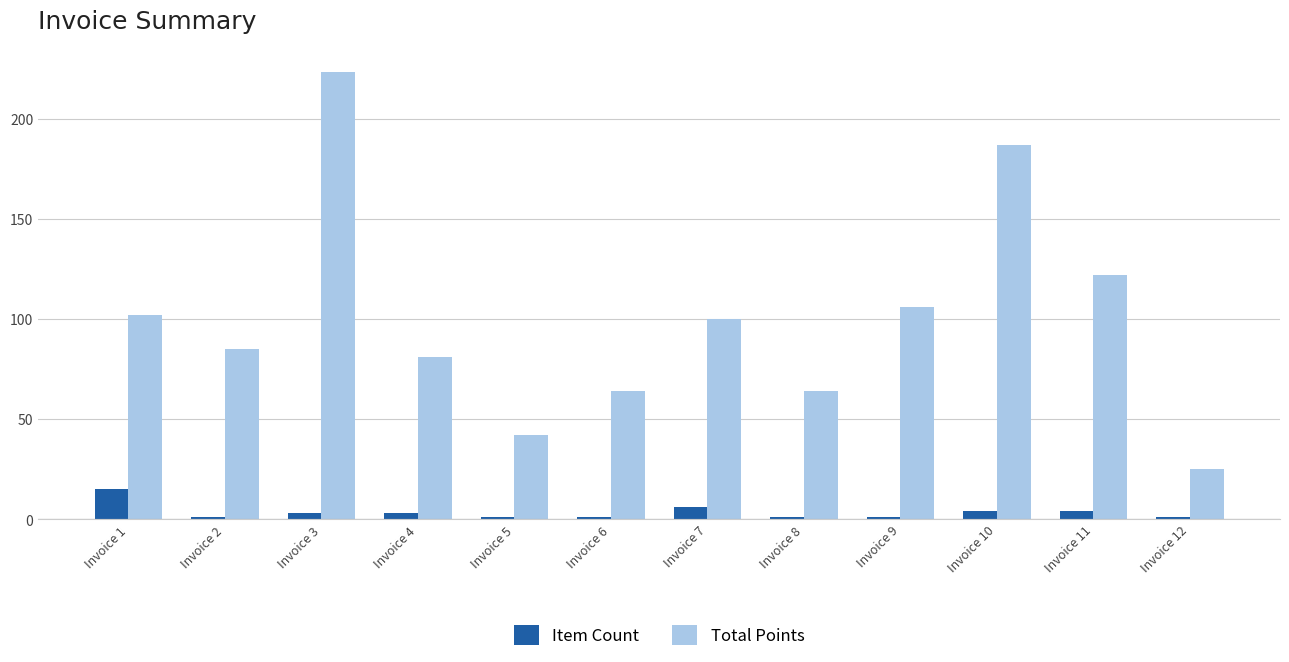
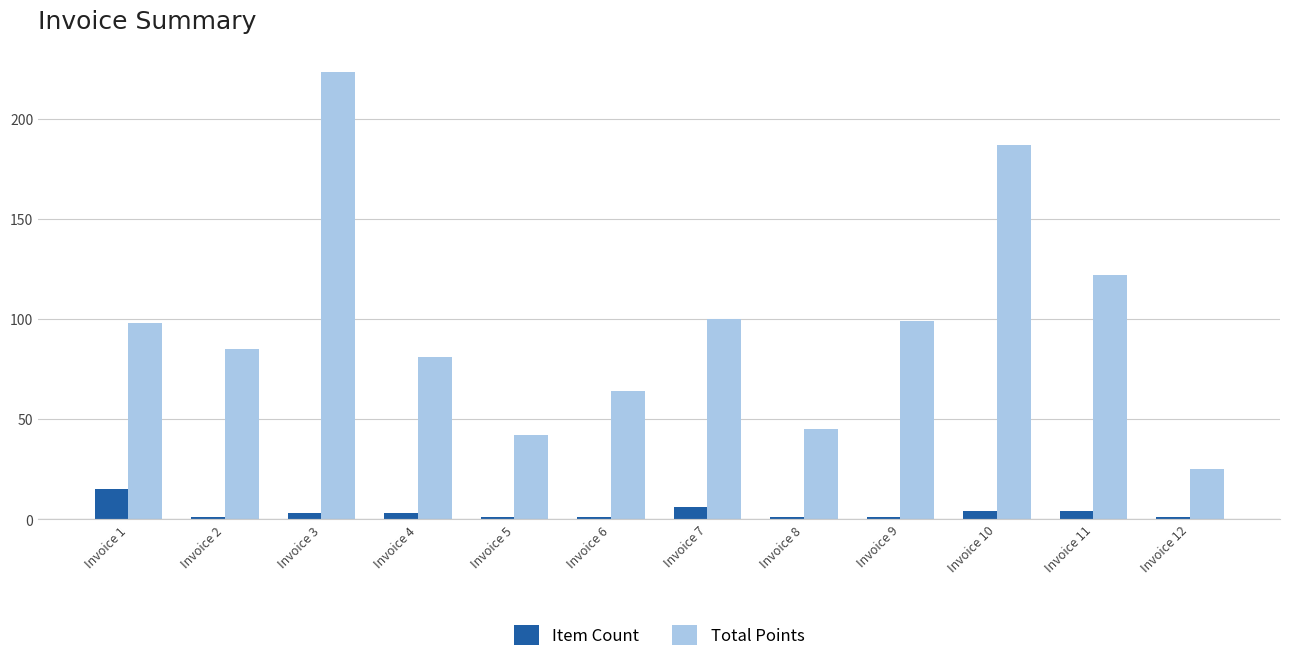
  {
    "Item Count": {
      "Invoice 1": 15,
      "Invoice 3": 3,
      "Invoice 4": 3,
      "Invoice 7": 6,
      "Invoice 10": 4,
      "Invoice 11": 4
    },
    "Total Points": {
-     "Invoice 1": 102,
+     "Invoice 1": 98,
      "Invoice 2": 85,
      "Invoice 3": 224,
      "Invoice 4": 81,
      "Invoice 5": 42,
      "Invoice 6": 64,
      "Invoice 7": 100,
-     "Invoice 8": 64,
-     "Invoice 9": 106,
+     "Invoice 8": 45,
+     "Invoice 9": 99,
      "Invoice 10": 187,
      "Invoice 11": 122,
      "Invoice 12": 25
    }
  }
